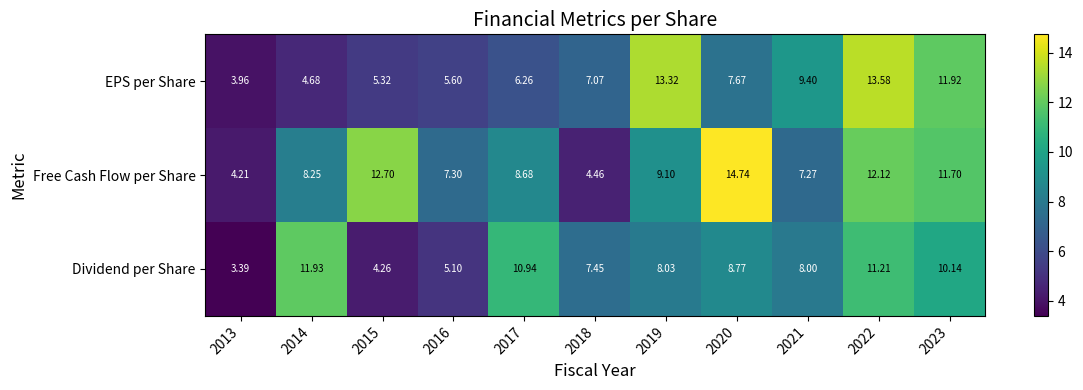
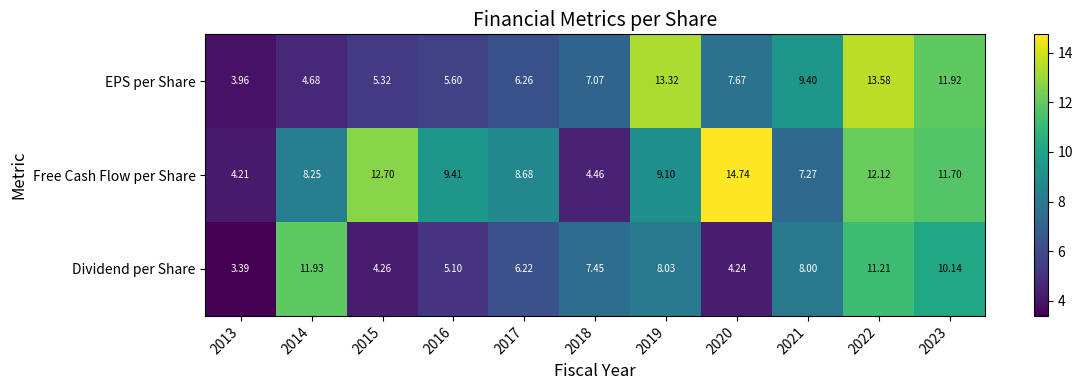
  {
    "EPS per Share": {
      "2013": 3.96,
      "2014": 4.68,
      "2015": 5.32,
      "2016": 5.60,
      "2017": 6.26,
      "2018": 7.07,
      "2019": 13.32,
      "2020": 7.67,
      "2021": 9.40,
      "2022": 13.58,
      "2023": 11.92
    },
    "Free Cash Flow per Share": {
      "2013": 4.21,
      "2014": 8.25,
      "2015": 12.70,
-     "2016": 7.30,
+     "2016": 9.41,
      "2017": 8.68,
      "2018": 4.46,
      "2019": 9.10,
      "2020": 14.74,
      "2021": 7.27,
      "2022": 12.12,
      "2023": 11.70
    },
    "Dividend per Share": {
      "2013": 3.39,
      "2014": 11.93,
      "2015": 4.26,
      "2016": 5.10,
-     "2017": 10.94,
+     "2017": 6.22,
      "2018": 7.45,
      "2019": 8.03,
-     "2020": 8.77,
+     "2020": 4.24,
      "2021": 8.00,
      "2022": 11.21,
      "2023": 10.14
    }
  }
